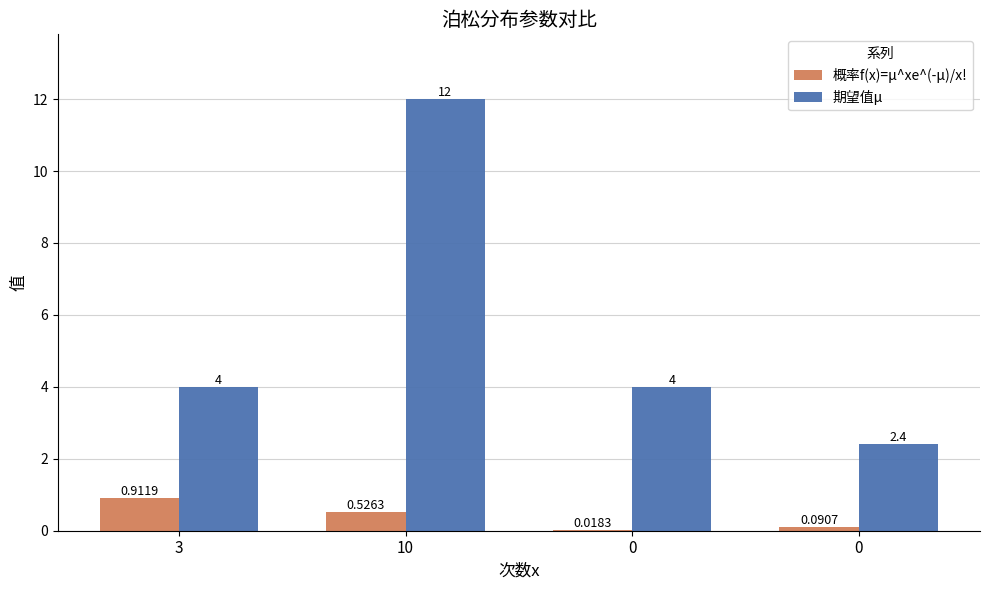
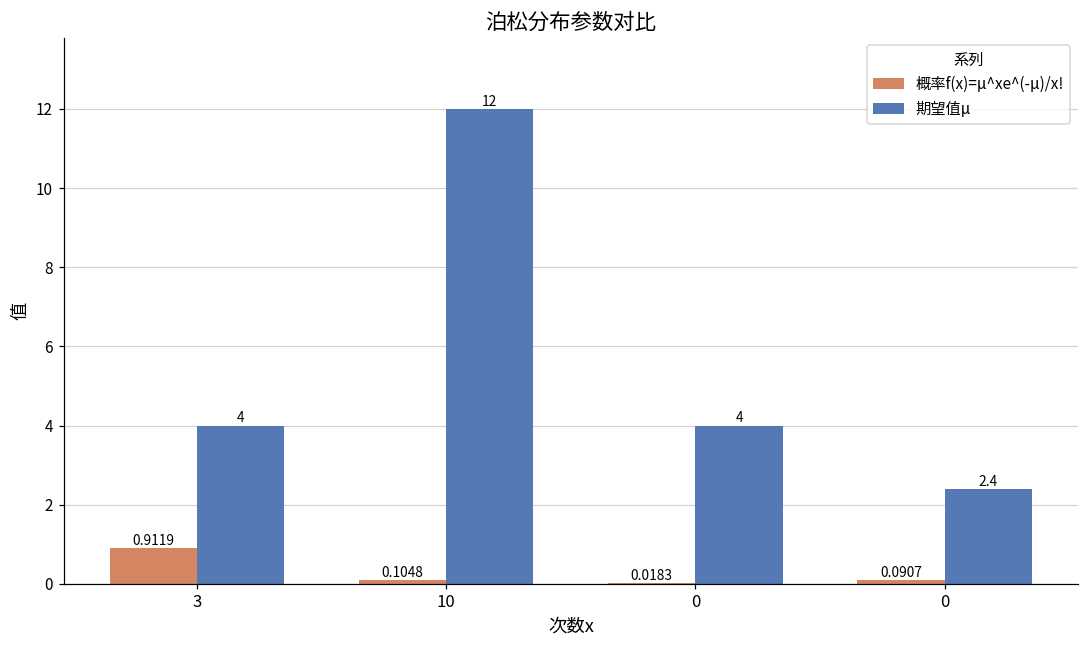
  {
    "概率f(x)=μ^xe^(-μ)/x!": {
      "3": 0.9119,
-     "10": 0.5263
+     "10": 0.1048
    },
    "期望值μ": {
      "3": 4,
      "10": 12
    }
  }
